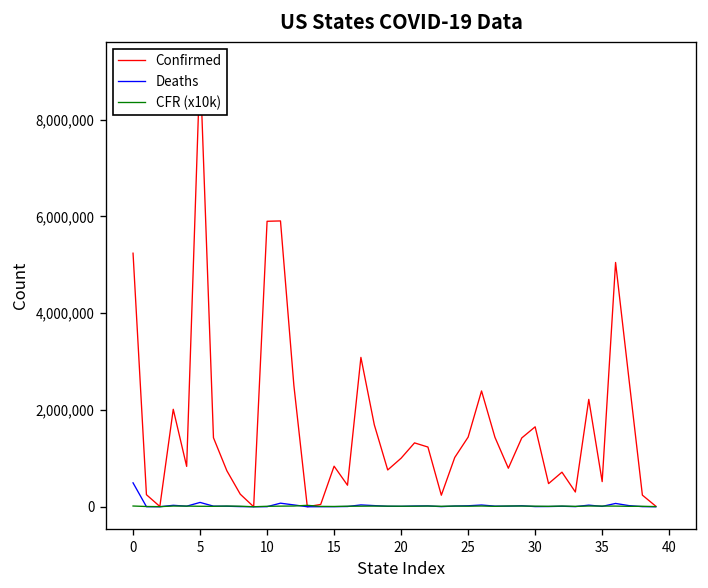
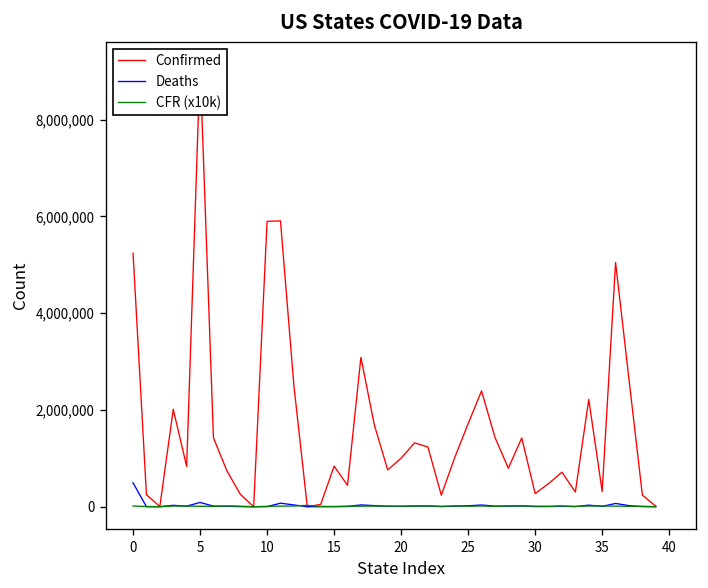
  {
    "Confirmed": {
      "0": "5,200,000",
      "10": "5,900,000",
      "15": "800,000",
      "20": "1,000,000",
-     "25": "1,400,000",
-     "30": "1,700,000",
-     "35": "500,000"
+     "25": "1,700,000",
+     "30": "300,000",
+     "35": "300,000"
    },
    "Deaths": {
      "0": "500,000",
      "5": "100,000"
    },
    "CFR (x10k)": {
      "0": "0",
      "5": "0"
    }
  }
